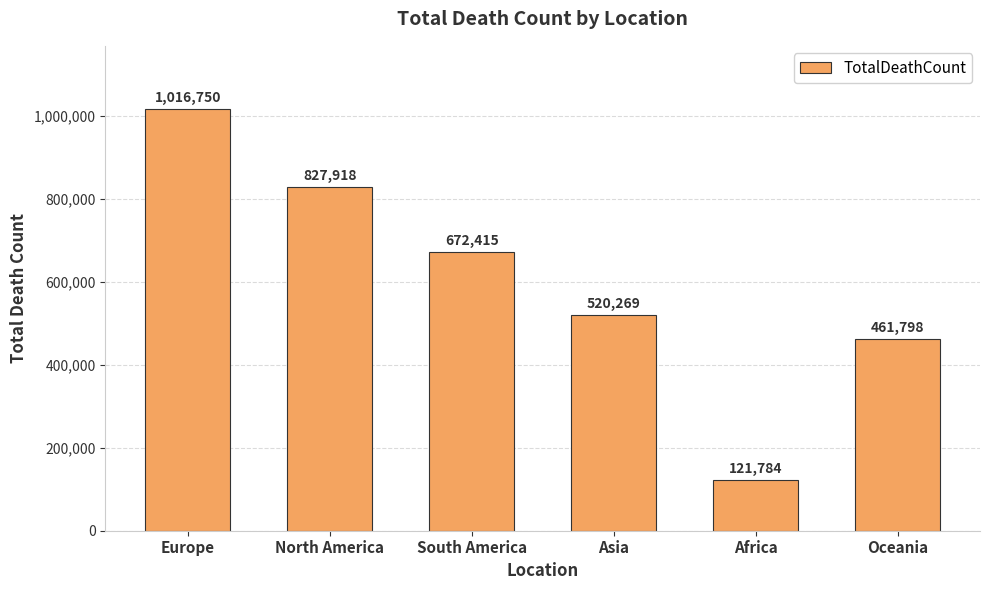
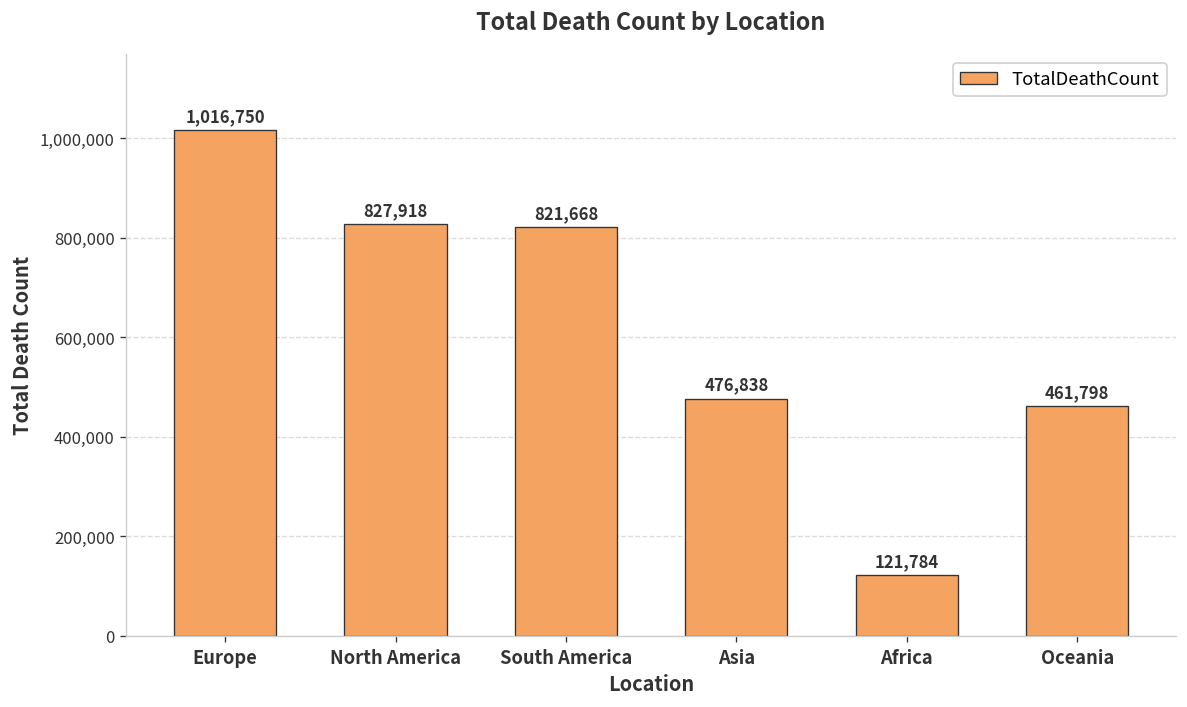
  {
    "Europe": "1,016,750",
    "North America": "827,918",
-   "South America": "672,415",
-   "Asia": "520,269",
+   "South America": "821,668",
+   "Asia": "476,838",
    "Africa": "121,784",
    "Oceania": "461,798"
  }
